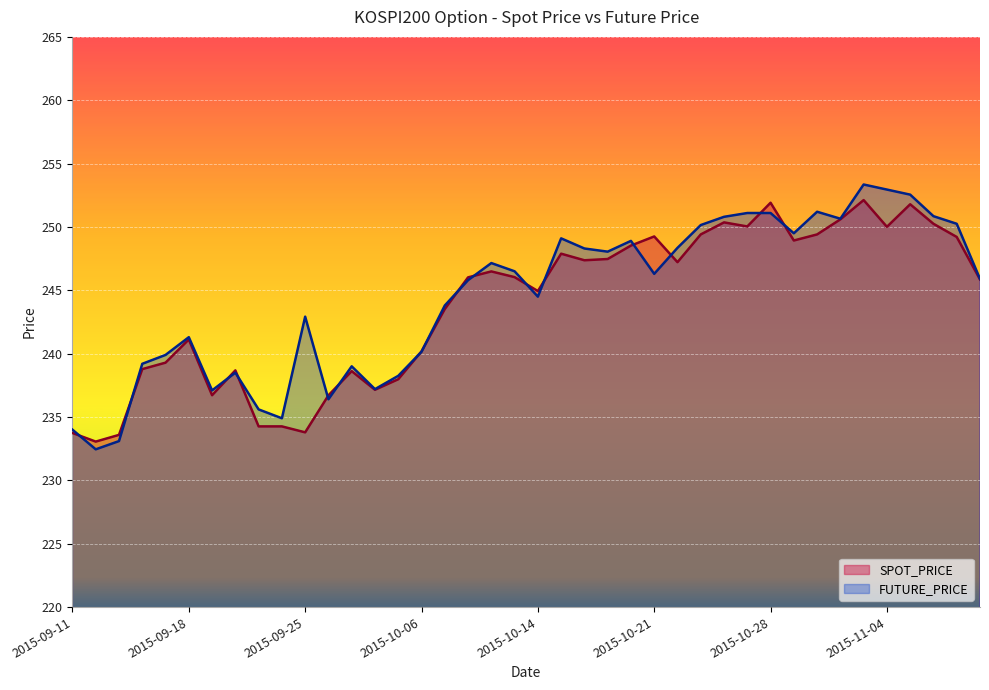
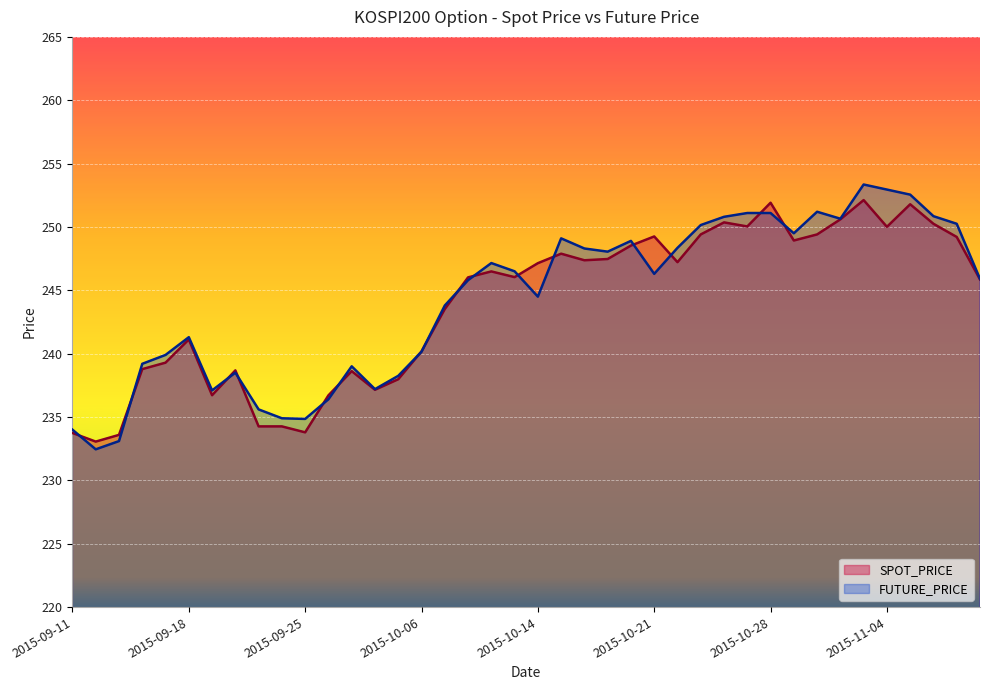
  {
    "SPOT_PRICE": {
      "2015-09-11": 233.7,
      "2015-09-25": 233.8,
-     "2015-10-14": 244.9,
+     "2015-10-14": 247.1,
      "2015-10-21": 249.3,
      "2015-10-28": 251.9,
      "2015-11-04": 250.0
    },
    "FUTURE_PRICE": {
      "2015-09-11": 234.0,
-     "2015-09-25": 242.9,
+     "2015-09-25": 234.9,
      "2015-10-14": 244.5,
      "2015-10-21": 246.3,
      "2015-10-28": 251.1,
      "2015-11-04": 253.0
    }
  }
